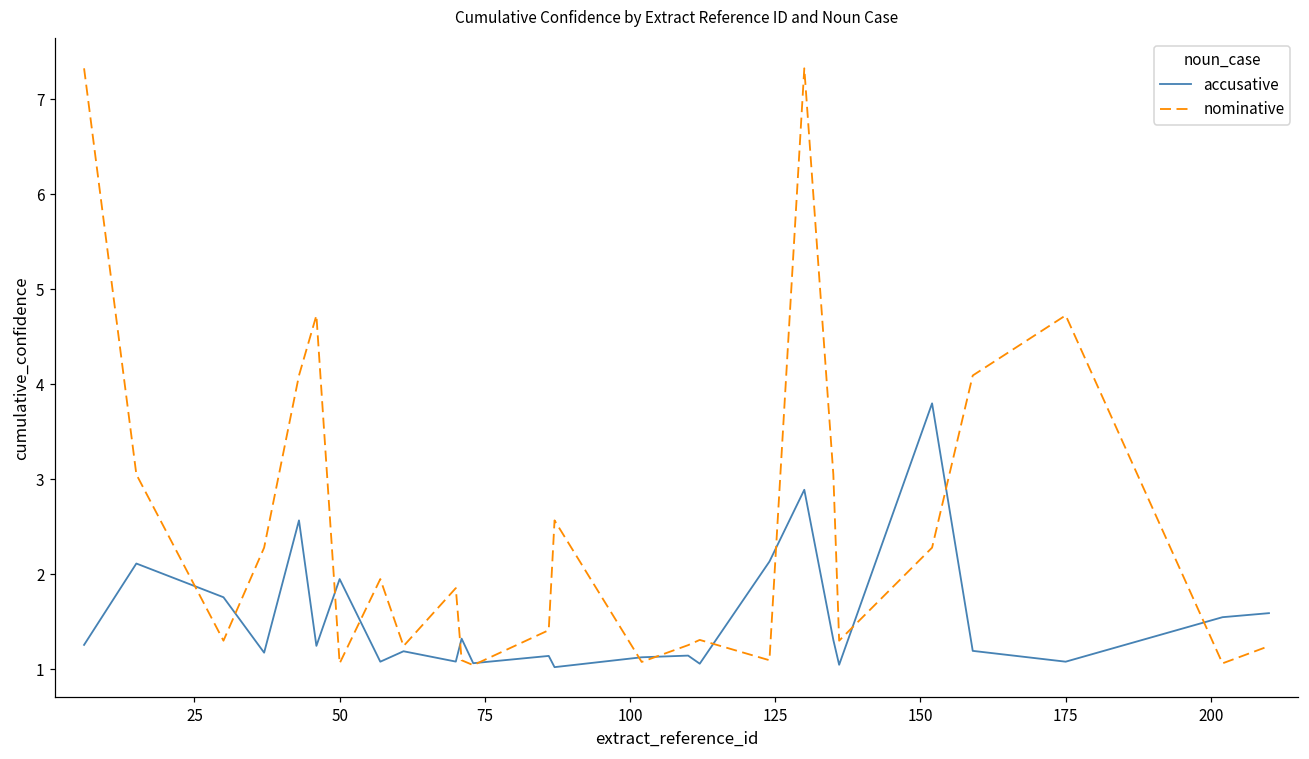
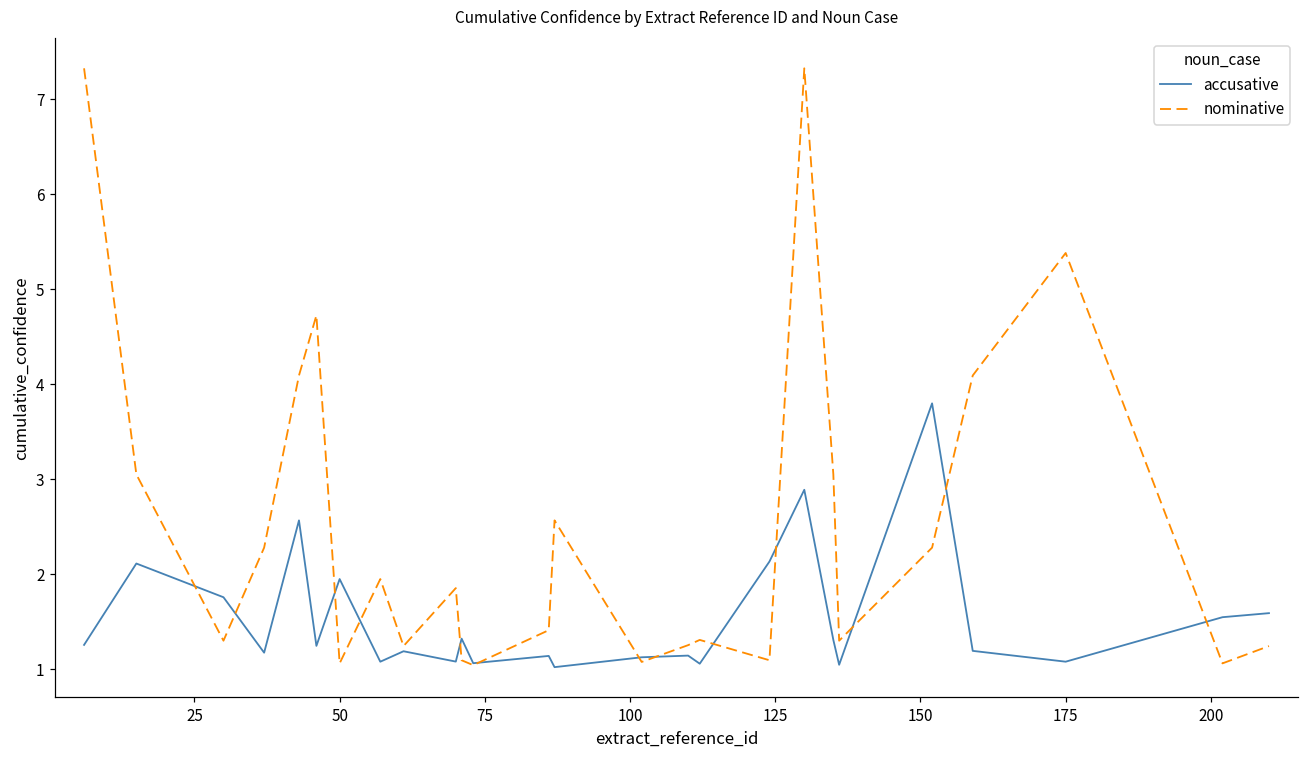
  {
    "accusative": {
      "50": 1.9,
      "175": 1.1
    },
    "nominative": {
      "50": 1.1,
-     "175": 4.7
+     "175": 5.4
    }
  }
